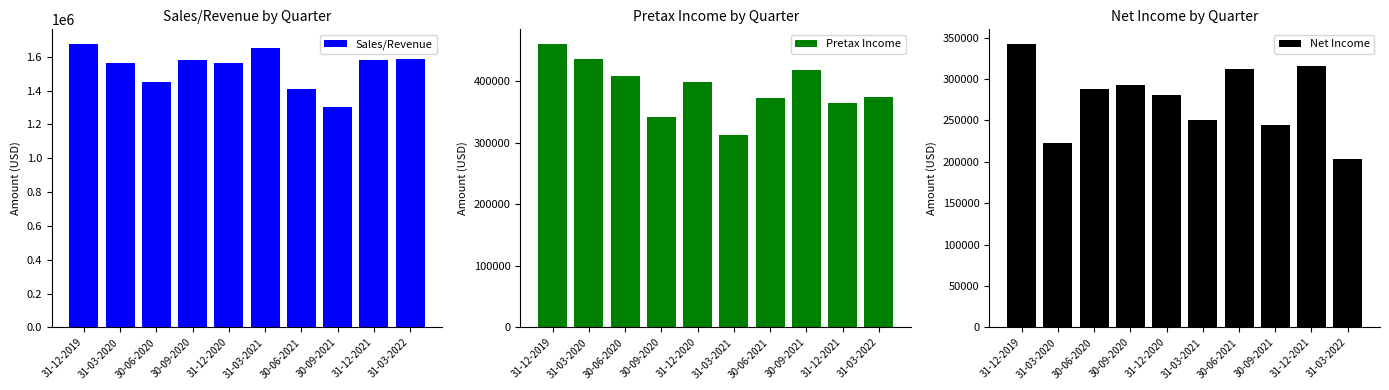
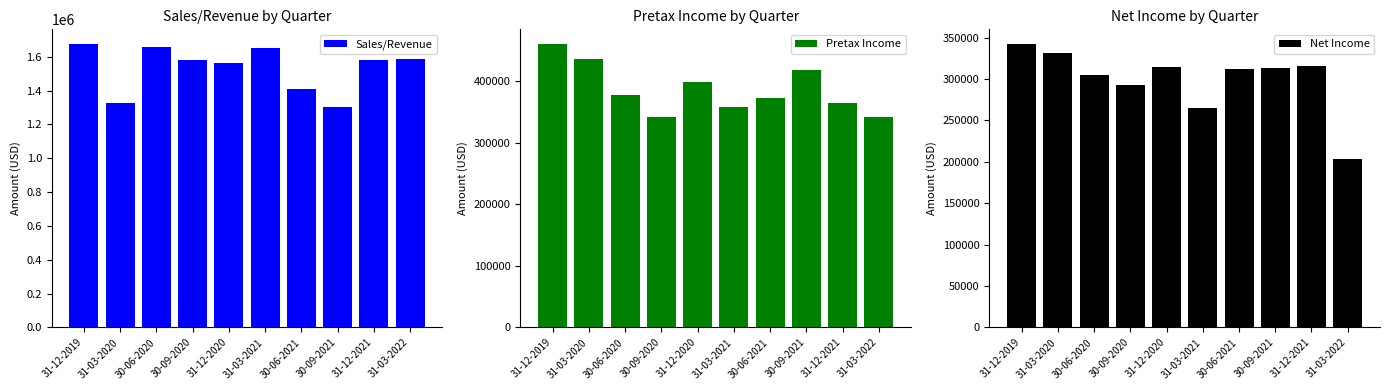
  {
    "Sales/Revenue by Quarter": {
      "31-12-2019": 1680000,
-     "31-03-2020": 1560000,
-     "30-06-2020": 1450000,
+     "31-03-2020": 1330000,
+     "30-06-2020": 1660000,
      "30-09-2020": 1580000,
      "31-12-2020": 1560000,
      "31-03-2021": 1650000,
      "30-06-2021": 1410000,
      "30-09-2021": 1310000,
      "31-12-2021": 1580000,
      "31-03-2022": 1580000
    },
    "Pretax Income by Quarter": {
      "31-12-2019": 460000,
      "31-03-2020": 440000,
-     "30-06-2020": 410000,
+     "30-06-2020": 380000,
      "30-09-2020": 340000,
      "31-12-2020": 400000,
-     "31-03-2021": 310000,
+     "31-03-2021": 360000,
      "30-06-2021": 370000,
      "30-09-2021": 420000,
      "31-12-2021": 370000,
-     "31-03-2022": 370000
+     "31-03-2022": 340000
    },
    "Net Income by Quarter": {
      "31-12-2019": 340000,
-     "31-03-2020": 220000,
-     "30-06-2020": 290000,
+     "31-03-2020": 330000,
+     "30-06-2020": 310000,
      "30-09-2020": 290000,
-     "31-12-2020": 280000,
-     "31-03-2021": 250000,
+     "31-12-2020": 310000,
+     "31-03-2021": 260000,
      "30-06-2021": 310000,
-     "30-09-2021": 240000,
+     "30-09-2021": 310000,
      "31-12-2021": 320000,
      "31-03-2022": 200000
    }
  }
